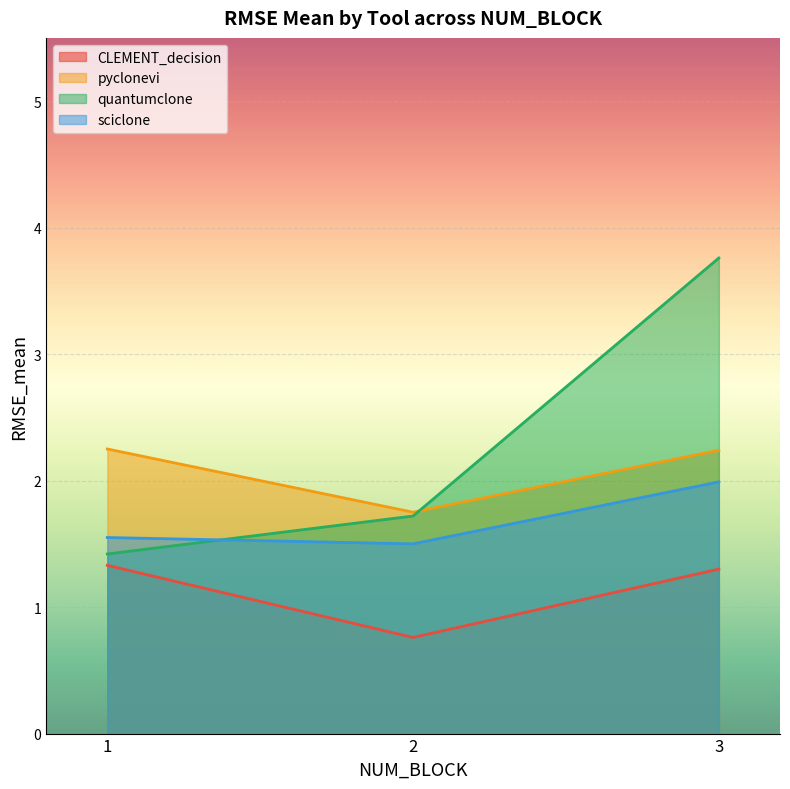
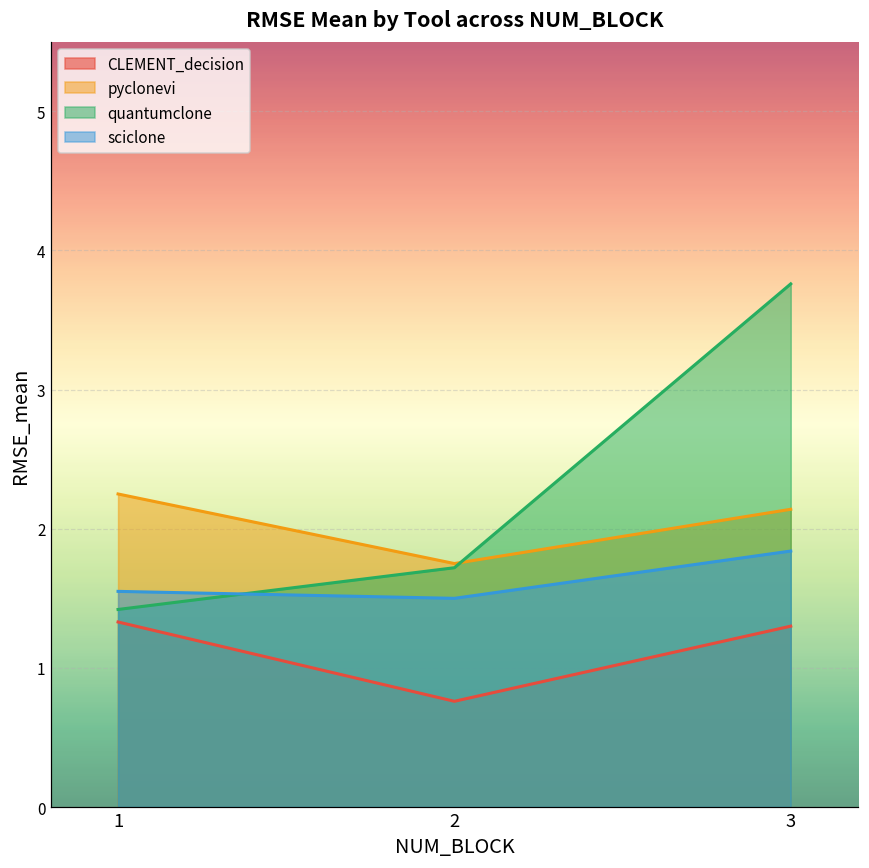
  {
    "CLEMENT_decision": {
      "1": 1.33,
      "2": 0.76,
      "3": 1.30
    },
    "pyclonevi": {
      "1": 2.25,
      "2": 1.75,
-     "3": 2.24
+     "3": 2.14
    },
    "quantumclone": {
      "1": 1.42,
      "2": 1.72,
      "3": 3.76
    },
    "sciclone": {
      "1": 1.55,
      "2": 1.50,
-     "3": 1.99
+     "3": 1.84
    }
  }
